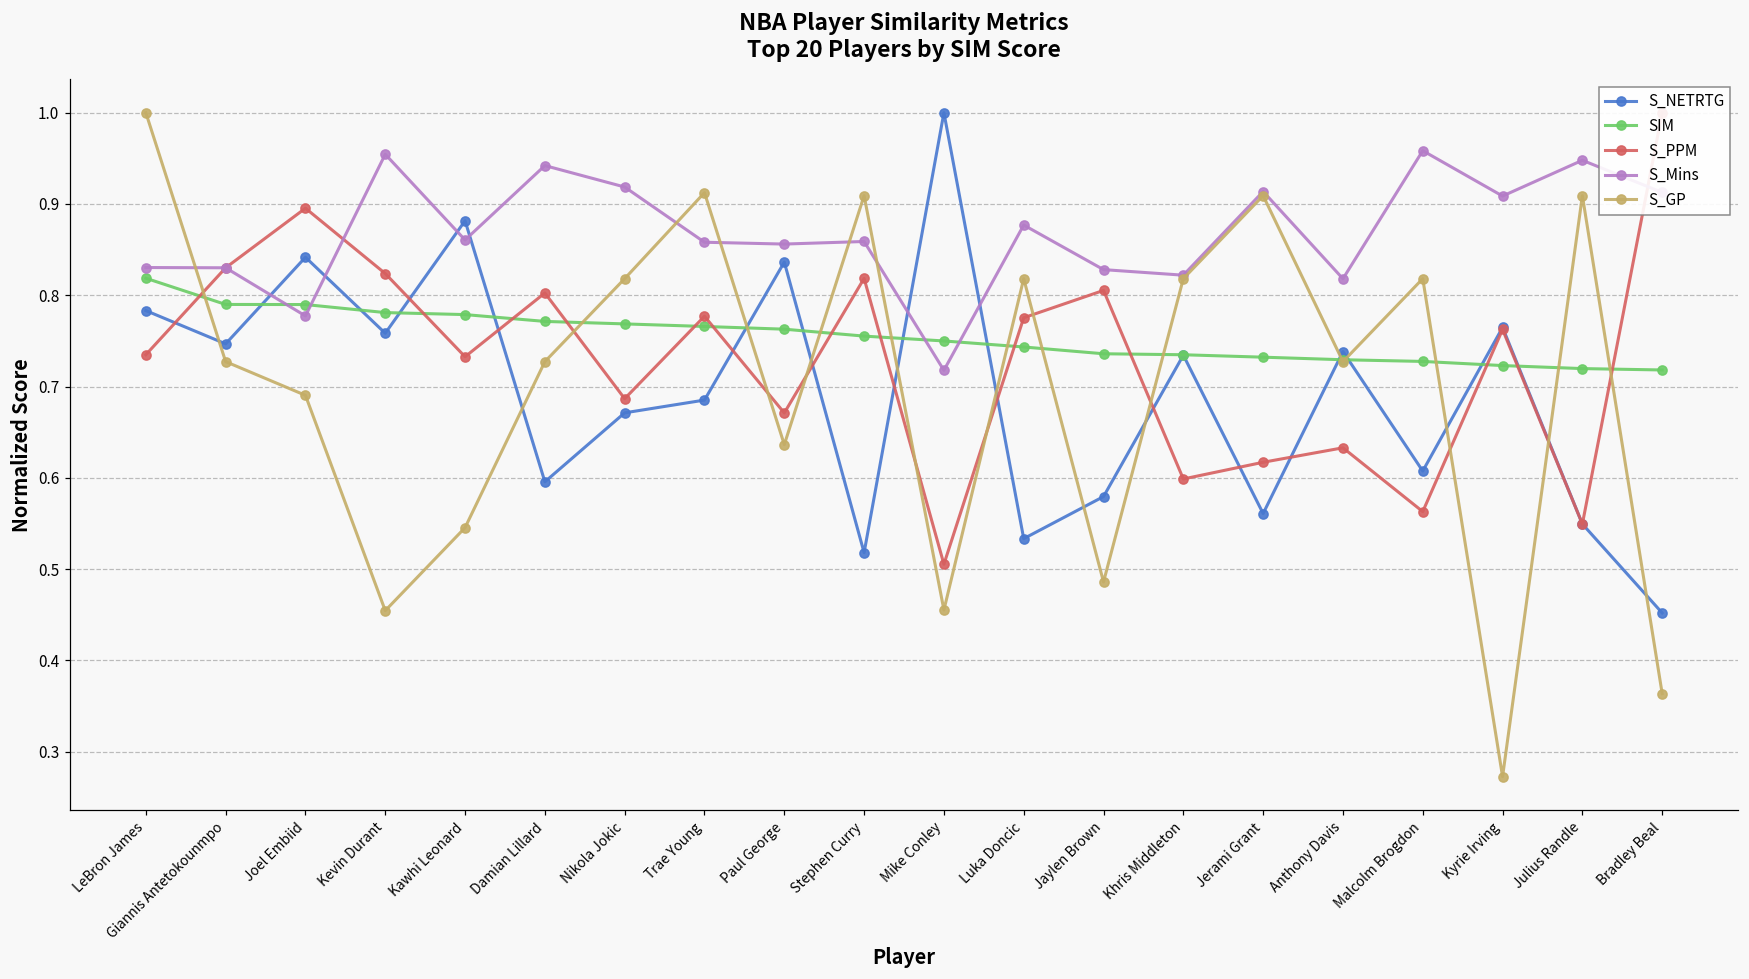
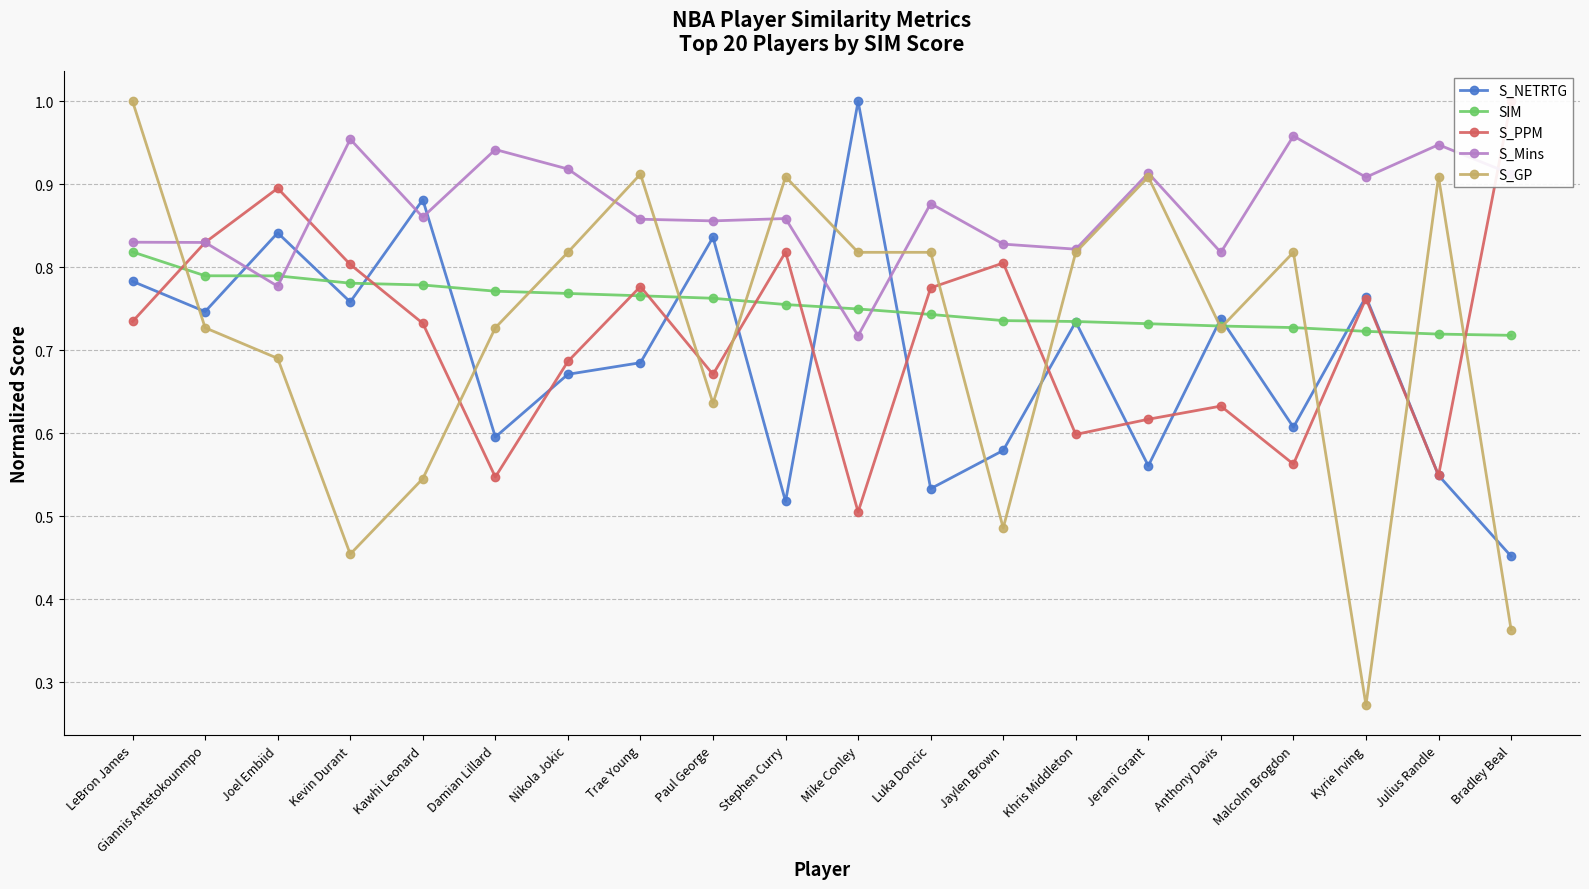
  {
    "S_NETRTG": {
      "LeBron James": 0.78,
      "Giannis Antetokounmpo": 0.75,
      "Joel Embiid": 0.84,
      "Kevin Durant": 0.76,
      "Kawhi Leonard": 0.88,
      "Damian Lillard": 0.60,
      "Nikola Jokic": 0.67,
      "Trae Young": 0.69,
      "Paul George": 0.84,
      "Stephen Curry": 0.52,
      "Mike Conley": 1.00,
      "Luka Doncic": 0.53,
      "Jaylen Brown": 0.58,
      "Jerami Grant": 0.56,
      "Anthony Davis": 0.74,
      "Malcolm Brogdon": 0.61,
      "Bradley Beal": 0.45
    },
    "SIM": {
      "LeBron James": 0.82,
      "Giannis Antetokounmpo": 0.79,
      "Joel Embiid": 0.79,
      "Kevin Durant": 0.78,
      "Kawhi Leonard": 0.78,
      "Damian Lillard": 0.77,
      "Nikola Jokic": 0.77,
      "Trae Young": 0.77,
      "Paul George": 0.76,
      "Stephen Curry": 0.76,
      "Mike Conley": 0.75,
      "Luka Doncic": 0.74,
      "Jaylen Brown": 0.74,
      "Jerami Grant": 0.73,
      "Malcolm Brogdon": 0.73,
      "Kyrie Irving": 0.72,
      "Julius Randle": 0.72,
      "Bradley Beal": 0.72
    },
    "S_PPM": {
      "LeBron James": 0.73,
      "Joel Embiid": 0.90,
-     "Kevin Durant": 0.82,
+     "Kevin Durant": 0.80,
      "Kawhi Leonard": 0.73,
-     "Damian Lillard": 0.80,
+     "Damian Lillard": 0.55,
      "Nikola Jokic": 0.69,
      "Trae Young": 0.78,
      "Paul George": 0.67,
      "Stephen Curry": 0.82,
      "Mike Conley": 0.51,
      "Luka Doncic": 0.78,
      "Jaylen Brown": 0.81,
      "Khris Middleton": 0.60,
      "Jerami Grant": 0.62,
      "Anthony Davis": 0.63,
      "Malcolm Brogdon": 0.56
    },
    "S_Mins": {
      "LeBron James": 0.83,
      "Joel Embiid": 0.78,
      "Kevin Durant": 0.95,
      "Kawhi Leonard": 0.86,
      "Damian Lillard": 0.94,
      "Nikola Jokic": 0.92,
      "Trae Young": 0.86,
      "Paul George": 0.86,
      "Stephen Curry": 0.86,
      "Mike Conley": 0.72,
      "Luka Doncic": 0.88,
      "Jaylen Brown": 0.83,
      "Khris Middleton": 0.82,
      "Jerami Grant": 0.91,
      "Anthony Davis": 0.82,
      "Malcolm Brogdon": 0.96,
      "Kyrie Irving": 0.91,
      "Julius Randle": 0.95
    },
    "S_GP": {
      "LeBron James": 1.00,
      "Giannis Antetokounmpo": 0.73,
      "Joel Embiid": 0.69,
      "Kevin Durant": 0.45,
      "Kawhi Leonard": 0.55,
      "Damian Lillard": 0.73,
      "Nikola Jokic": 0.82,
      "Trae Young": 0.91,
      "Paul George": 0.64,
      "Stephen Curry": 0.91,
-     "Mike Conley": 0.46,
+     "Mike Conley": 0.82,
      "Luka Doncic": 0.82,
      "Jaylen Brown": 0.49,
      "Khris Middleton": 0.82,
      "Jerami Grant": 0.91,
      "Malcolm Brogdon": 0.82,
      "Kyrie Irving": 0.27,
      "Julius Randle": 0.91,
      "Bradley Beal": 0.36
    }
  }
